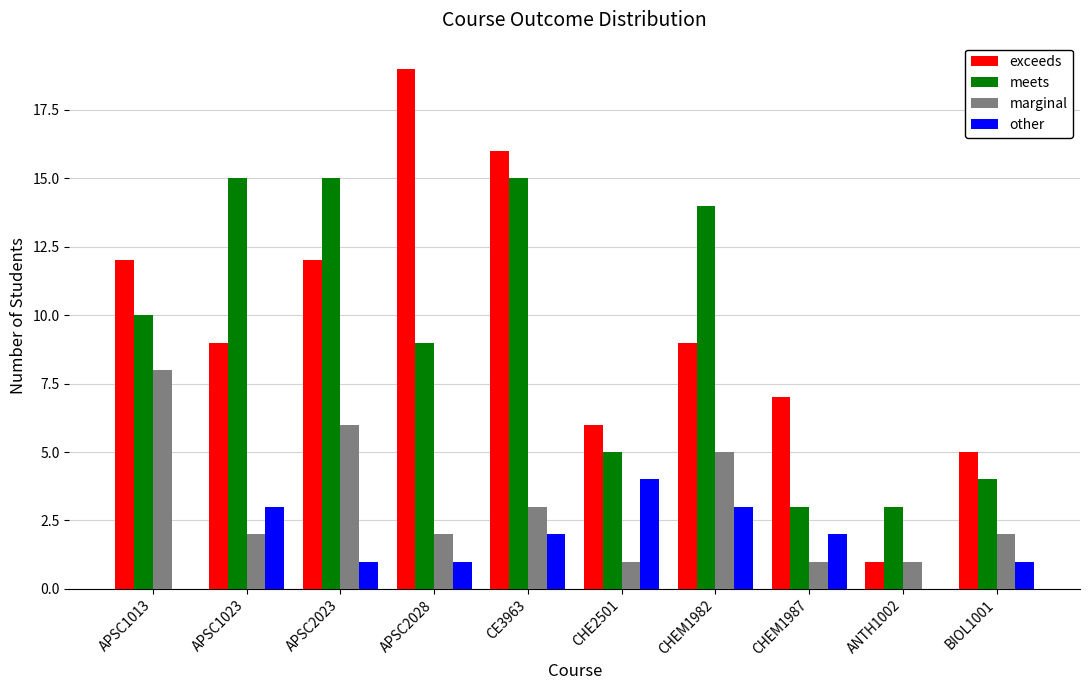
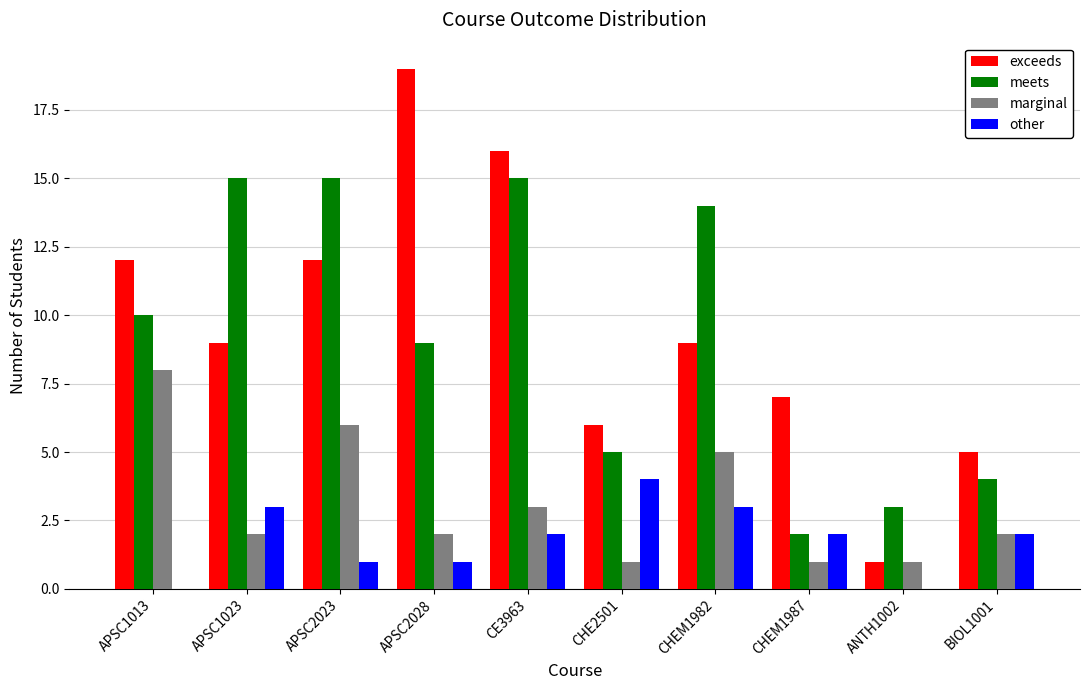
  {
    "exceeds": {
      "APSC1013": 12,
      "APSC1023": 9,
      "APSC2023": 12,
      "APSC2028": 19,
      "CE3963": 16,
      "CHE2501": 6,
      "CHEM1982": 9,
      "CHEM1987": 7,
      "ANTH1002": 1,
      "BIOL1001": 5
    },
    "meets": {
      "APSC1013": 10,
      "APSC1023": 15,
      "APSC2023": 15,
      "APSC2028": 9,
      "CE3963": 15,
      "CHE2501": 5,
      "CHEM1982": 14,
-     "CHEM1987": 3,
+     "CHEM1987": 2,
      "ANTH1002": 3,
      "BIOL1001": 4
    },
    "marginal": {
      "APSC1013": 8,
      "APSC1023": 2,
      "APSC2023": 6,
      "APSC2028": 2,
      "CE3963": 3,
      "CHE2501": 1,
      "CHEM1982": 5,
      "CHEM1987": 1,
      "ANTH1002": 1,
      "BIOL1001": 2
    },
    "other": {
      "APSC1013": 0,
      "APSC1023": 3,
      "APSC2023": 1,
      "APSC2028": 1,
      "CE3963": 2,
      "CHE2501": 4,
      "CHEM1982": 3,
      "CHEM1987": 2,
      "ANTH1002": 0,
-     "BIOL1001": 1
+     "BIOL1001": 2
    }
  }
